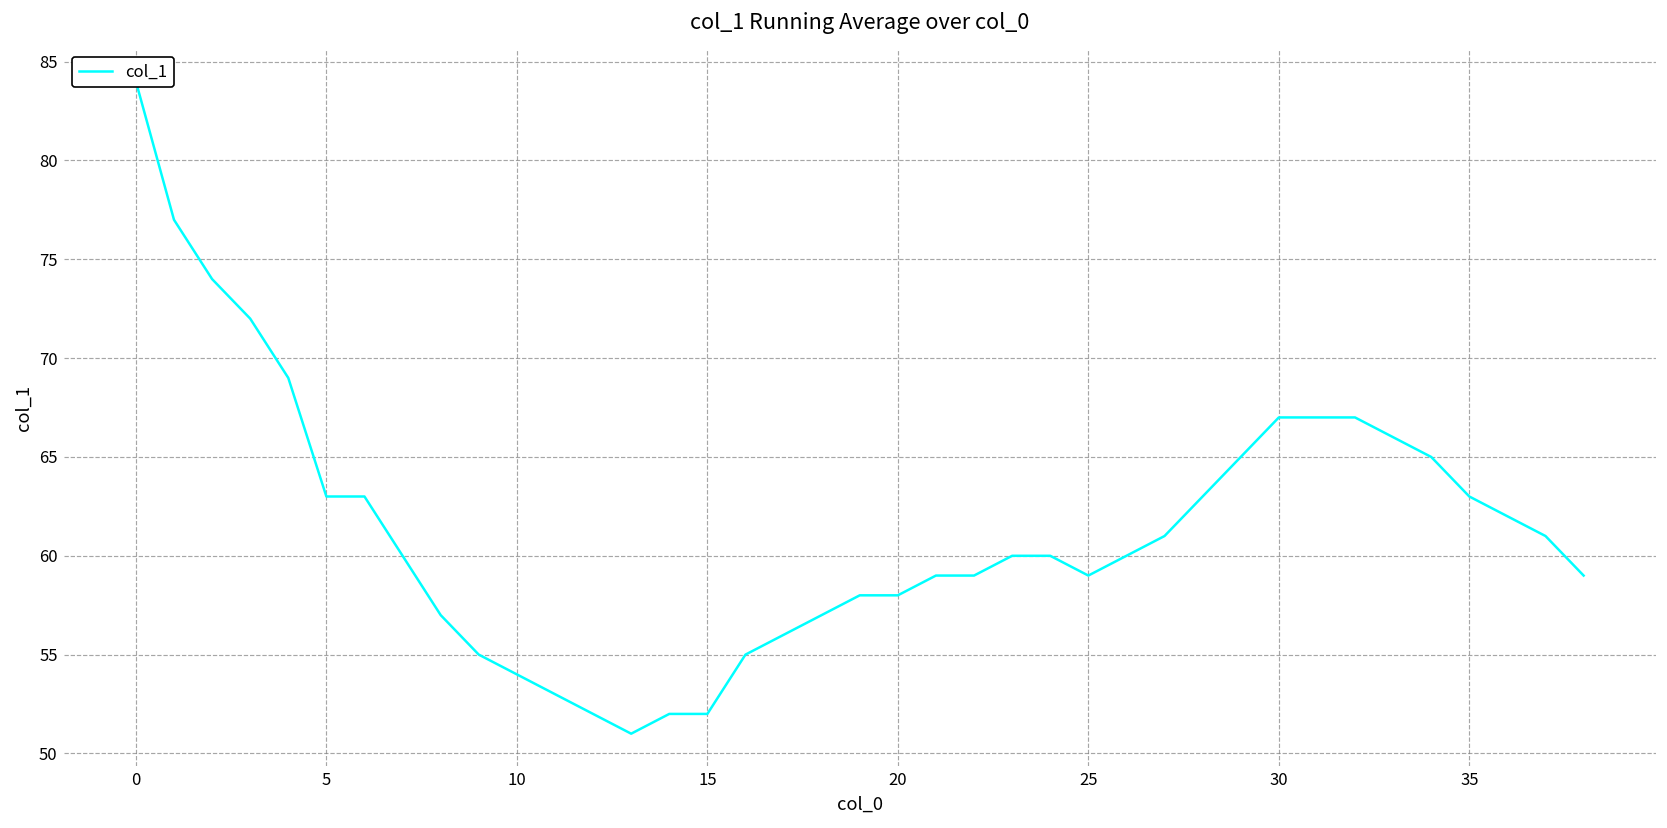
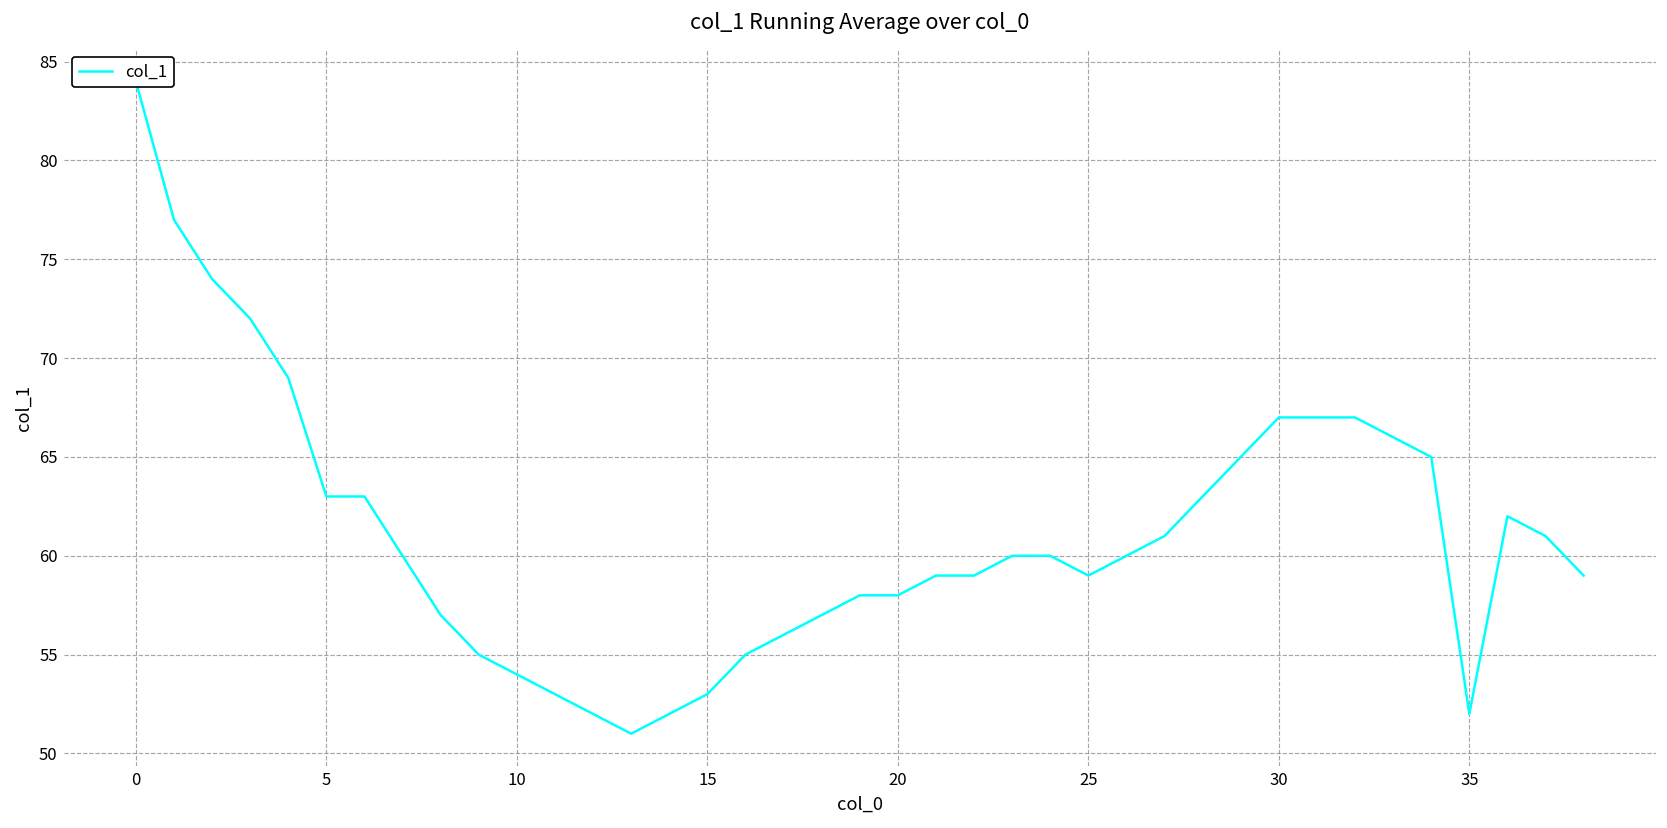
  {
    "5": 63,
    "10": 54,
-   "15": 52,
+   "15": 53,
    "20": 58,
    "25": 59,
    "30": 67,
-   "35": 63
+   "35": 52
  }
